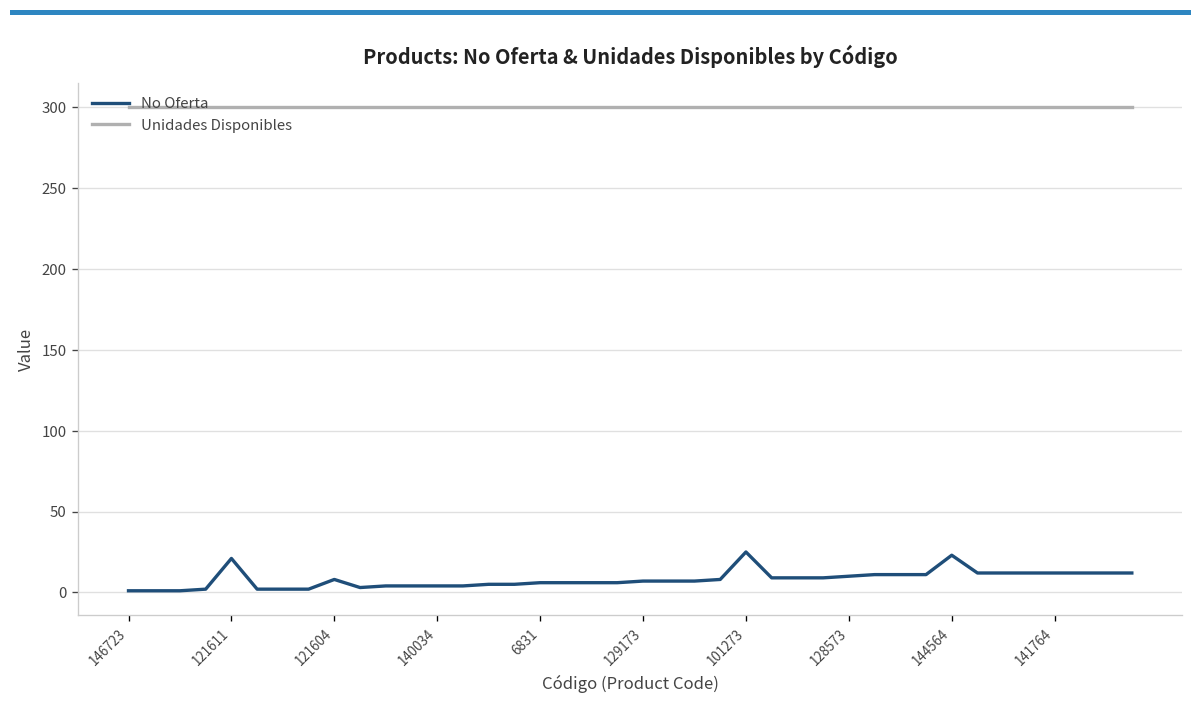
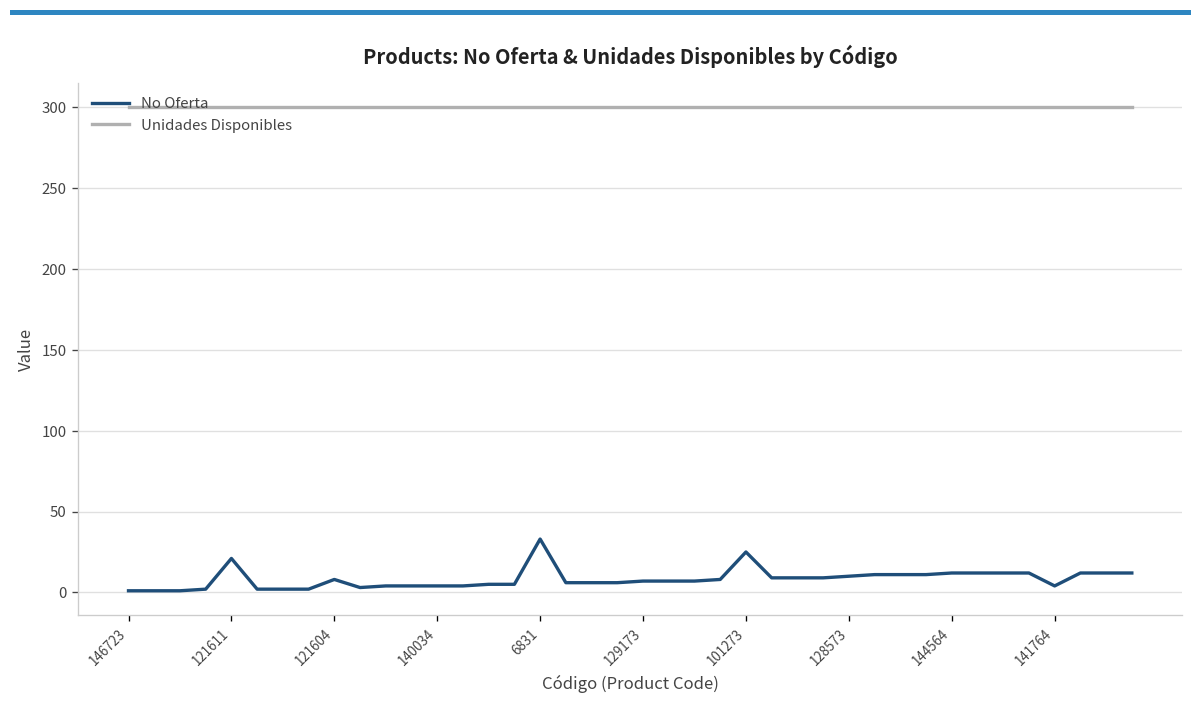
  {
    "No Oferta": {
      "146723": 1,
      "121611": 21,
      "121604": 8,
      "140034": 4,
-     "6831": 6,
+     "6831": 33,
      "129173": 7,
      "101273": 25,
      "128573": 10,
-     "144564": 23,
-     "141764": 12
+     "144564": 12,
+     "141764": 4
    },
    "Unidades Disponibles": {
      "146723": 300,
      "121611": 300,
      "121604": 300,
      "140034": 300,
      "6831": 300,
      "129173": 300,
      "101273": 300,
      "128573": 300,
      "144564": 300,
      "141764": 300
    }
  }
